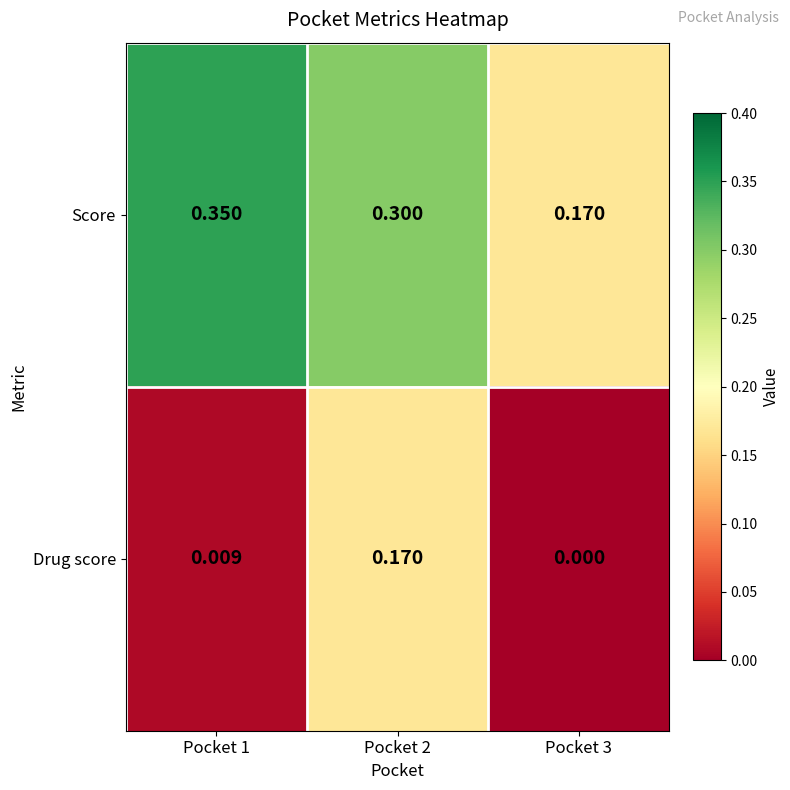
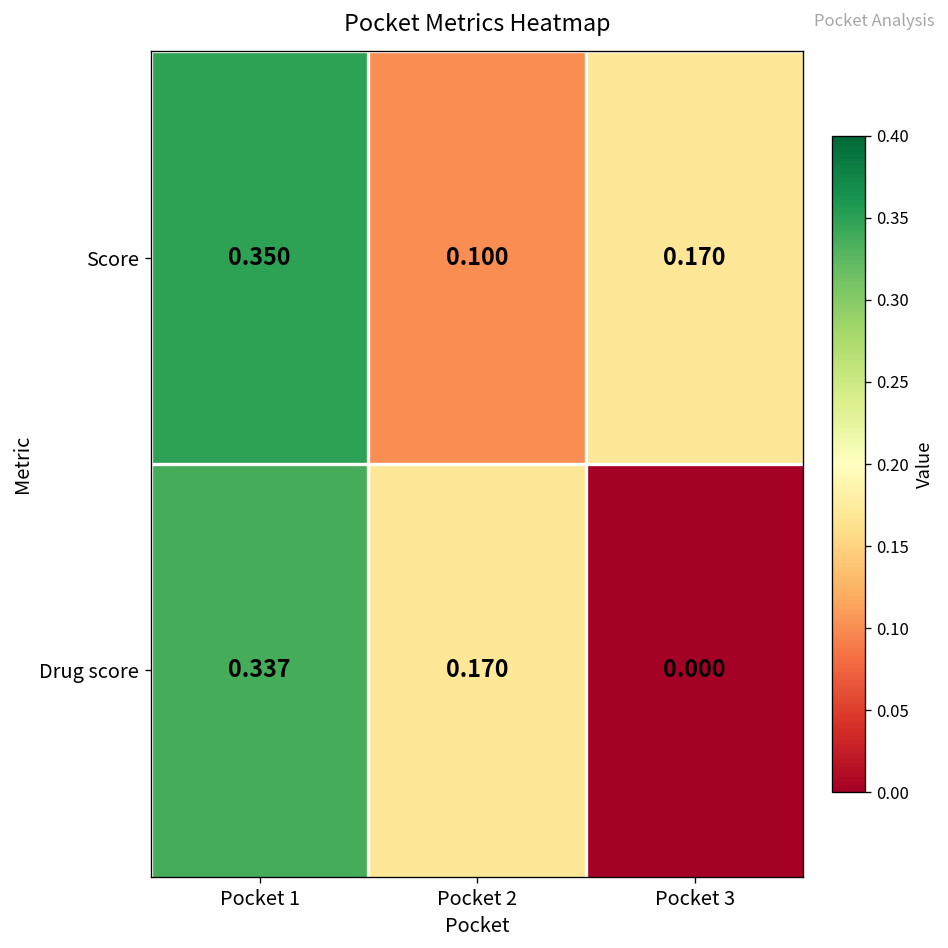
  {
    "Score": {
      "Pocket 1": 0.350,
-     "Pocket 2": 0.300,
+     "Pocket 2": 0.100,
      "Pocket 3": 0.170
    },
    "Drug score": {
-     "Pocket 1": 0.009,
+     "Pocket 1": 0.337,
      "Pocket 2": 0.170,
      "Pocket 3": 0.000
    }
  }
